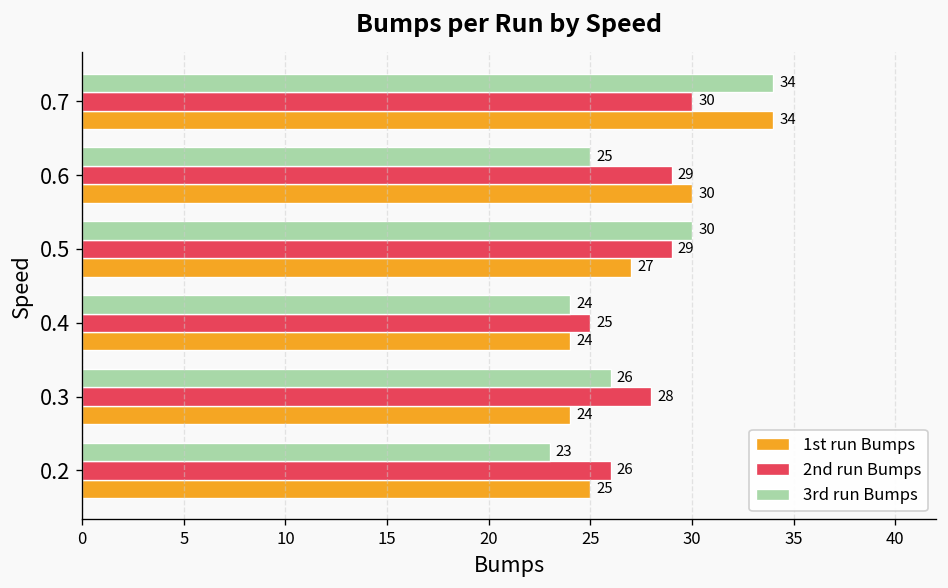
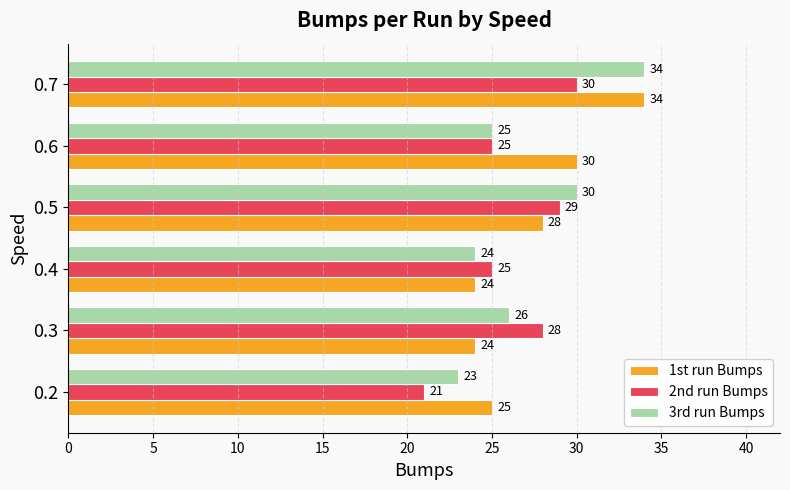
  {
    "1st run Bumps": {
      "0.7": 34,
      "0.6": 30,
-     "0.5": 27,
+     "0.5": 28,
      "0.4": 24,
      "0.3": 24,
      "0.2": 25
    },
    "2nd run Bumps": {
      "0.7": 30,
-     "0.6": 29,
+     "0.6": 25,
      "0.5": 29,
      "0.4": 25,
      "0.3": 28,
-     "0.2": 26
+     "0.2": 21
    },
    "3rd run Bumps": {
      "0.7": 34,
      "0.6": 25,
      "0.5": 30,
      "0.4": 24,
      "0.3": 26,
      "0.2": 23
    }
  }
